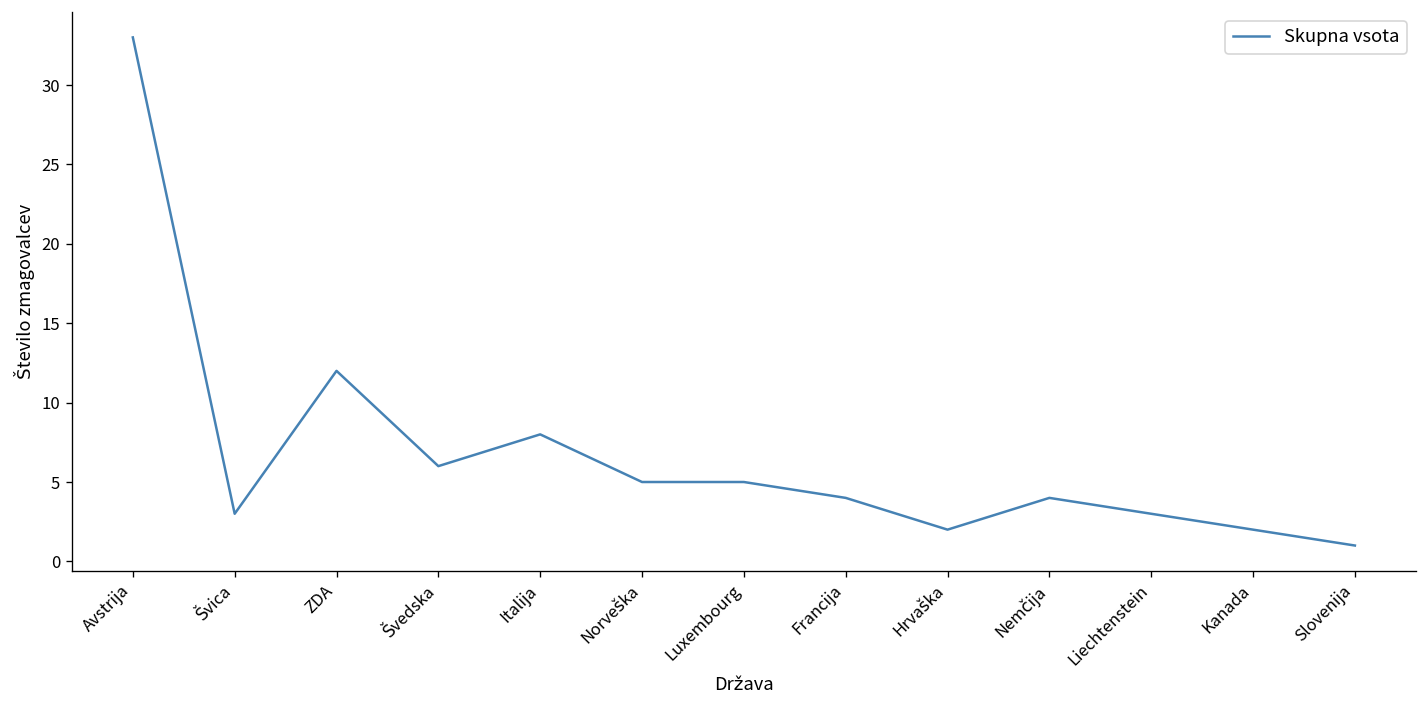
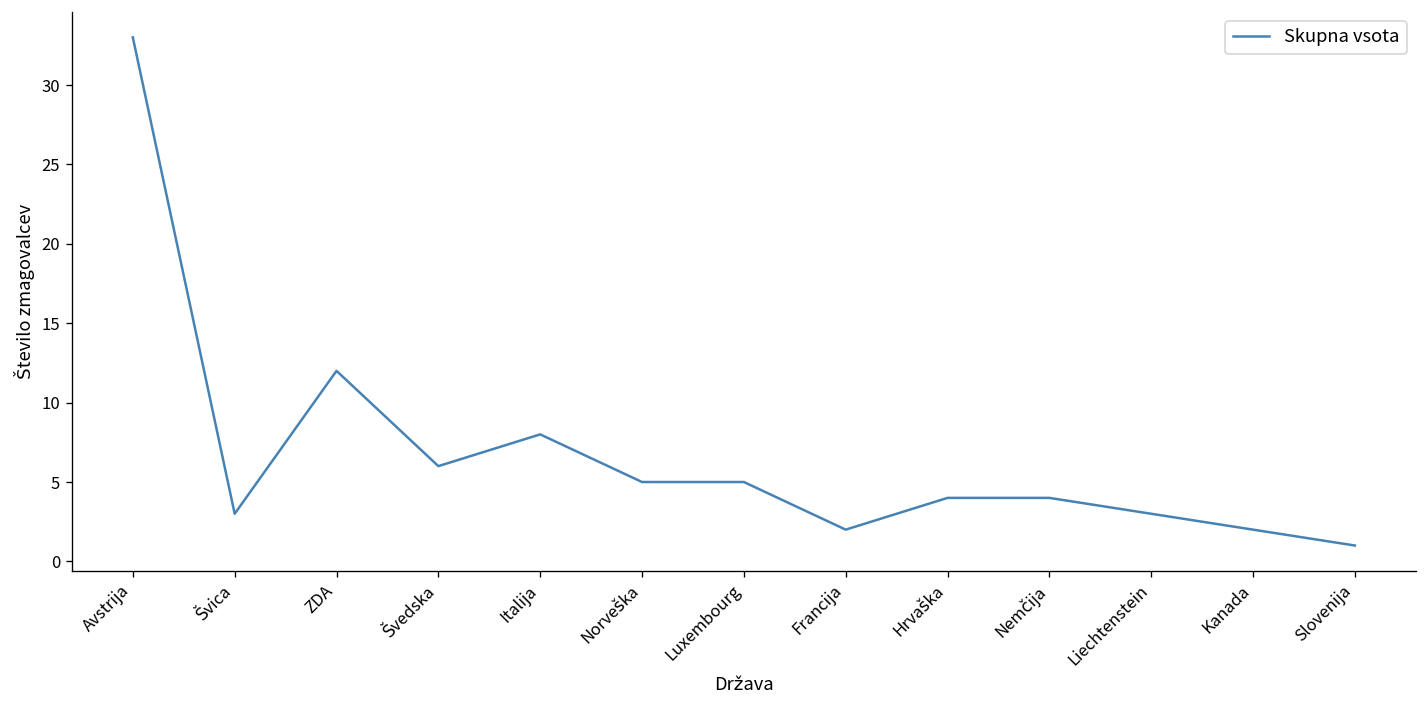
  {
    "Avstrija": 33,
    "Švica": 3,
    "ZDA": 12,
    "Švedska": 6,
    "Italija": 8,
    "Norveška": 5,
    "Luxembourg": 5,
-   "Francija": 4,
-   "Hrvaška": 2,
+   "Francija": 2,
+   "Hrvaška": 4,
    "Nemčija": 4,
    "Liechtenstein": 3,
    "Kanada": 2,
    "Slovenija": 1
  }
